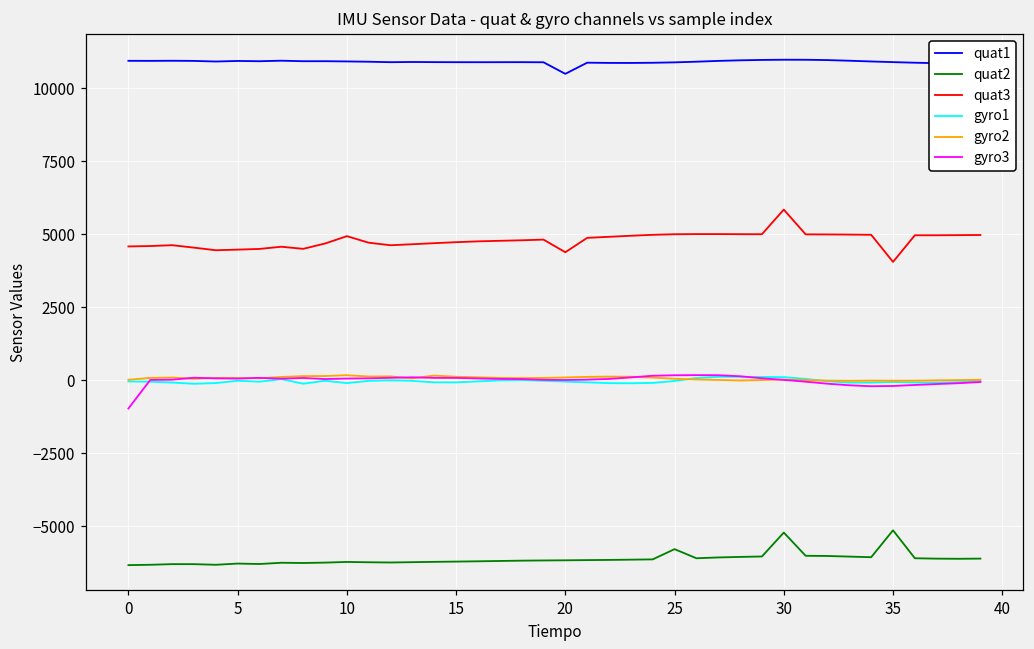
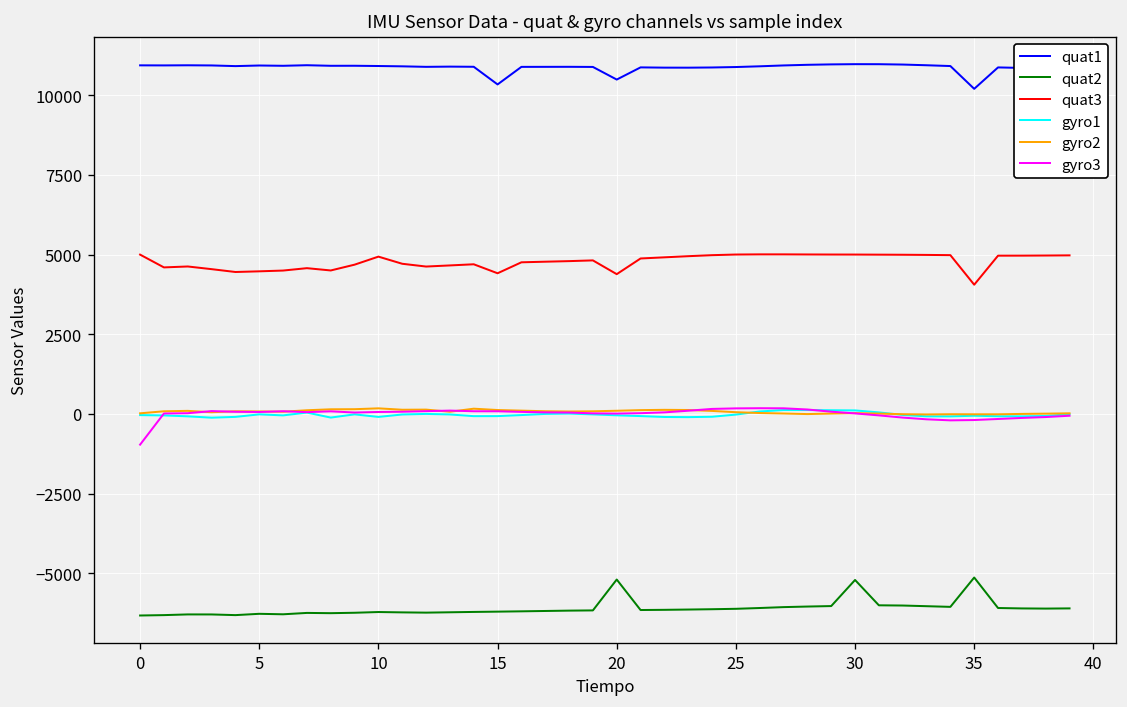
  {
    "quat1": {
      "0": 10900,
      "5": 10900,
      "10": 10900,
-     "15": 10900,
+     "15": 10300,
      "20": 10500,
      "25": 10900,
      "30": 11000,
-     "35": 10900
+     "35": 10200
    },
    "quat2": {
      "0": -6300,
      "5": -6300,
      "10": -6200,
      "15": -6200,
-     "20": -6200,
-     "25": -5800,
+     "20": -5200,
+     "25": -6100,
      "30": -5200,
      "35": -5100
    },
    "quat3": {
-     "0": 4600,
+     "0": 5000,
      "5": 4500,
      "10": 4900,
-     "15": 4700,
+     "15": 4400,
      "20": 4400,
      "25": 5000,
-     "30": 5800,
+     "30": 5000,
      "35": 4100
    },
    "gyro1": {
      "10": -100,
      "15": -100
    },
    "gyro2": {
      "10": 200
    },
    "gyro3": {
      "0": -1000,
      "10": 100,
      "25": 200,
      "35": -200
    }
  }
